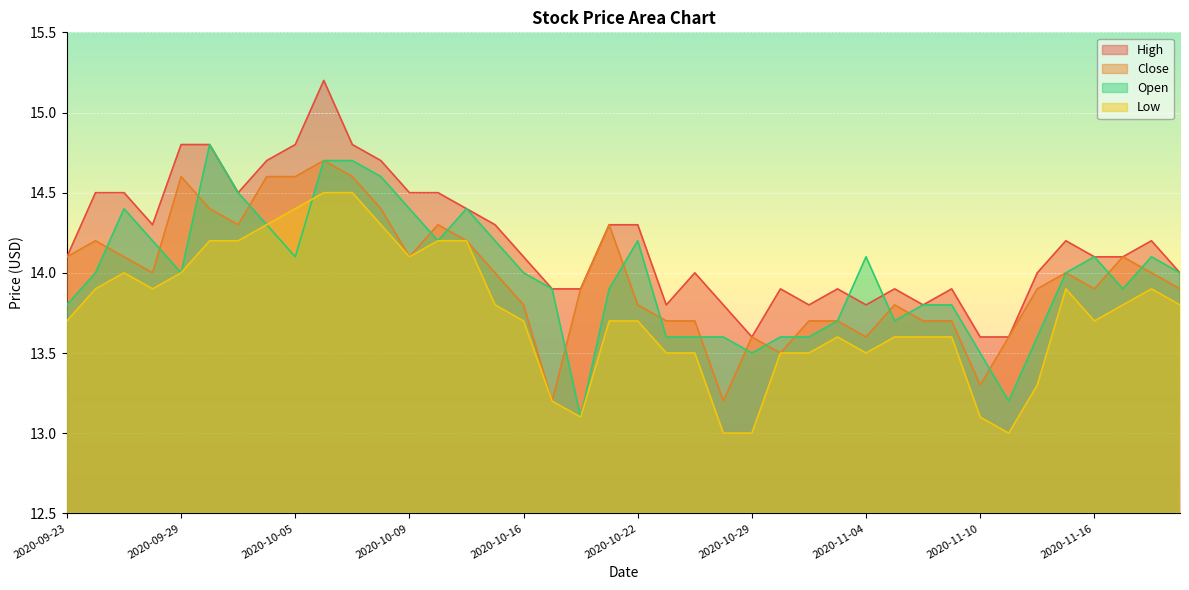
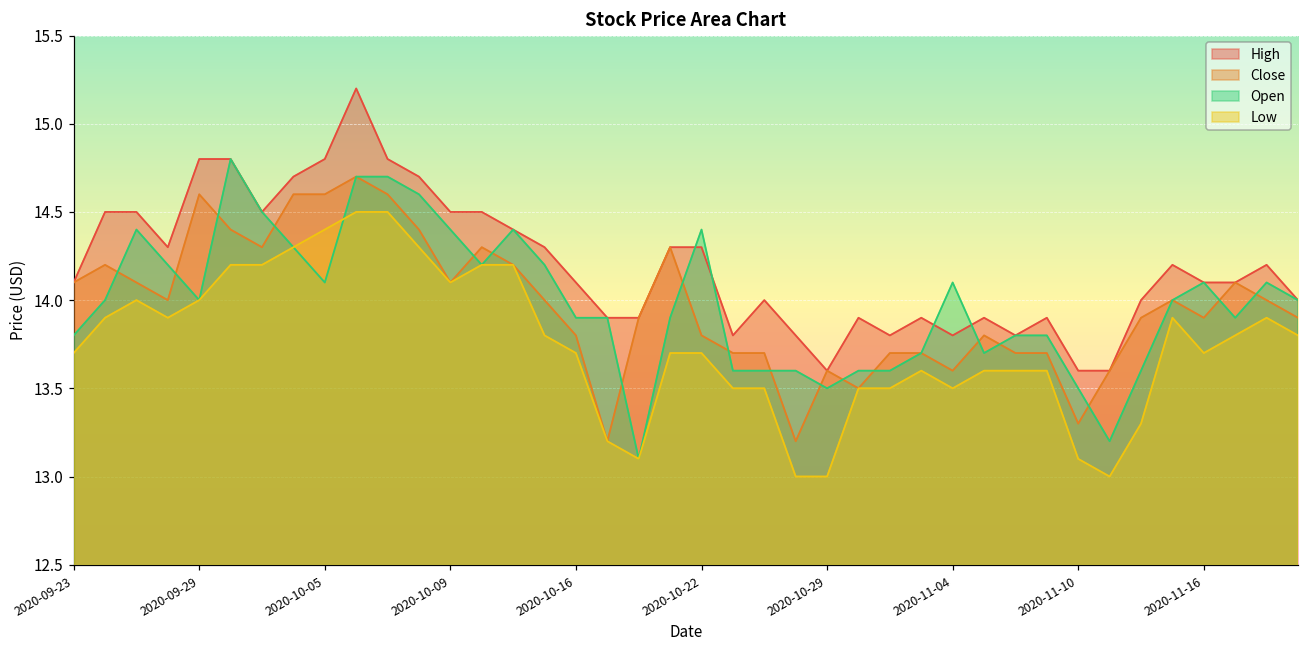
  {
    "Open": {
      "2020-09-23": 13.8,
      "2020-10-05": 14.1,
      "2020-10-09": 14.4,
-     "2020-10-16": 14.0,
-     "2020-10-22": 14.2,
+     "2020-10-16": 13.9,
+     "2020-10-22": 14.4,
      "2020-10-29": 13.5,
      "2020-11-04": 14.1,
      "2020-11-10": 13.5
    }
  }
